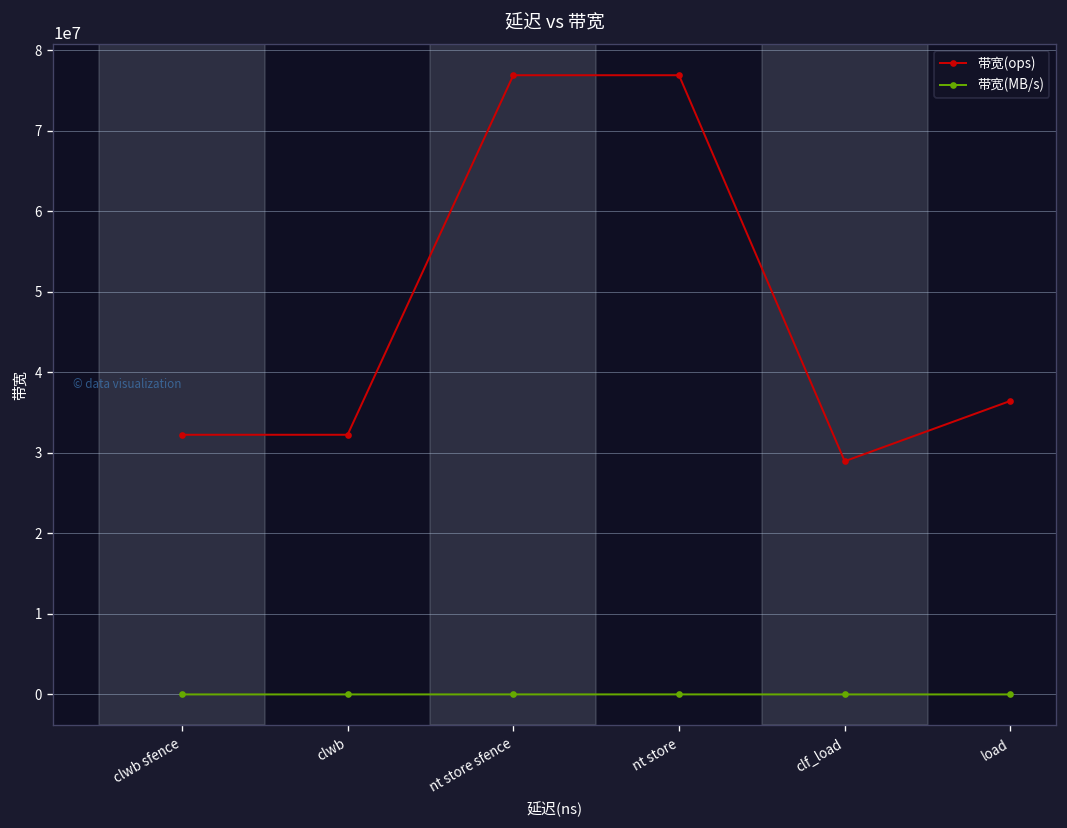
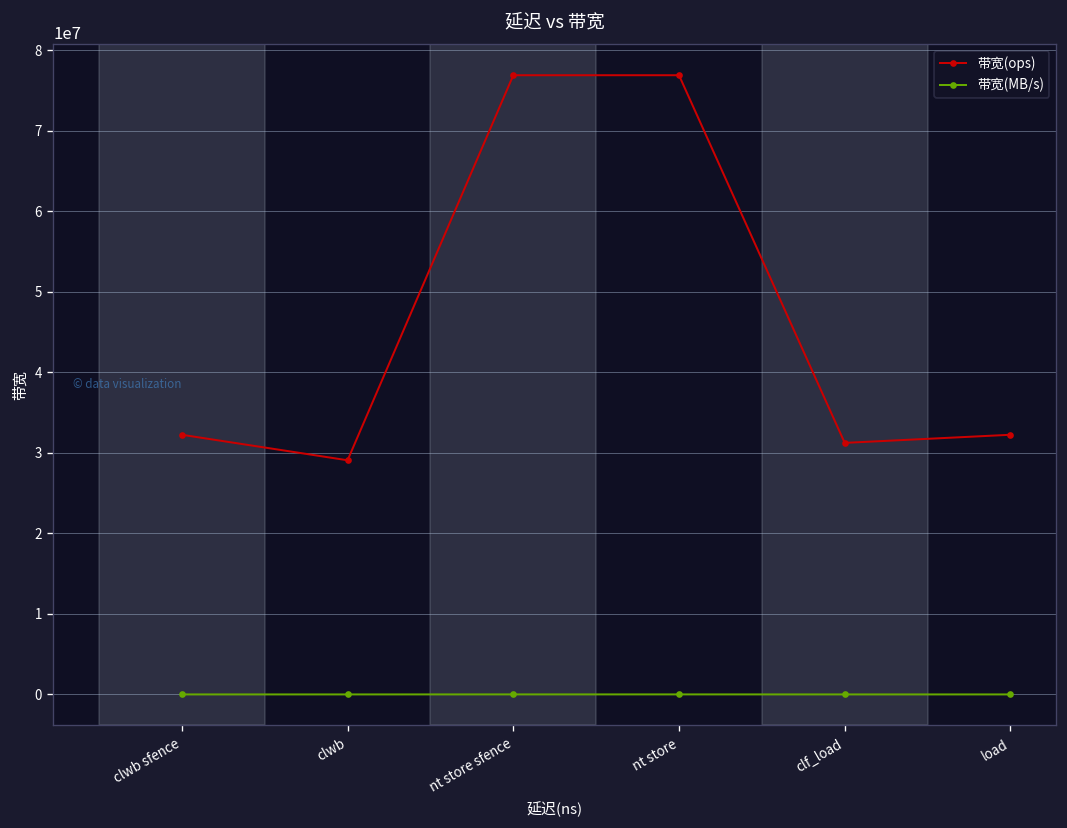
  {
    "带宽(ops)": {
      "clwb sfence": 32000000,
-     "clwb": 32000000,
+     "clwb": 29000000,
      "nt store sfence": 77000000,
      "nt store": 77000000,
-     "clf_load": 29000000,
-     "load": 36000000
+     "clf_load": 31000000,
+     "load": 32000000
    },
    "带宽(MB/s)": {
      "clwb sfence": 0,
      "clwb": 0,
      "nt store sfence": 0,
      "nt store": 0,
      "clf_load": 0,
      "load": 0
    }
  }
